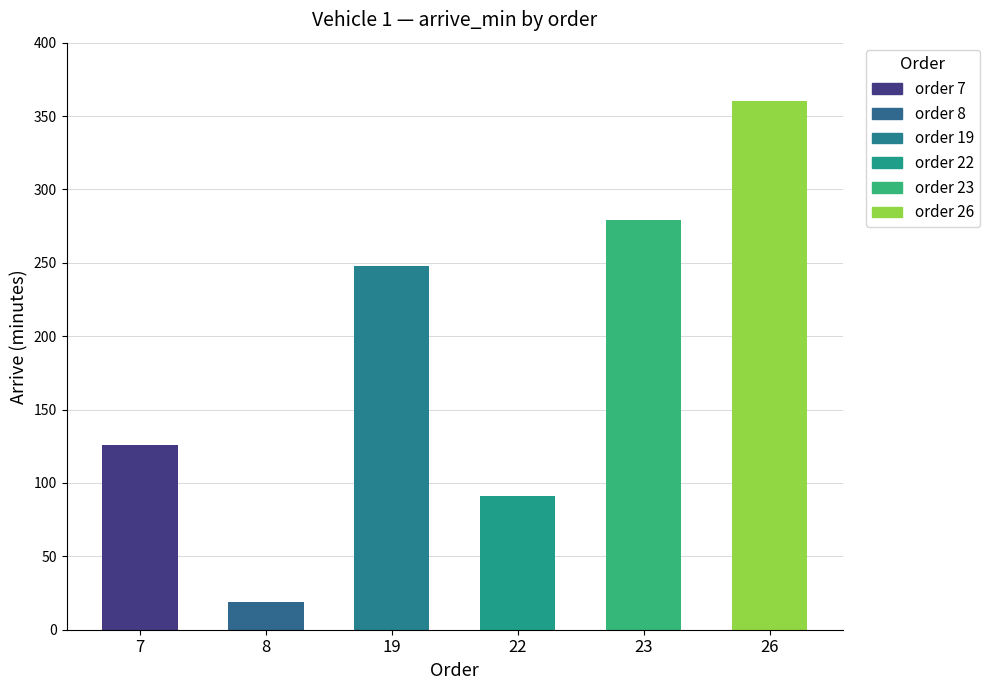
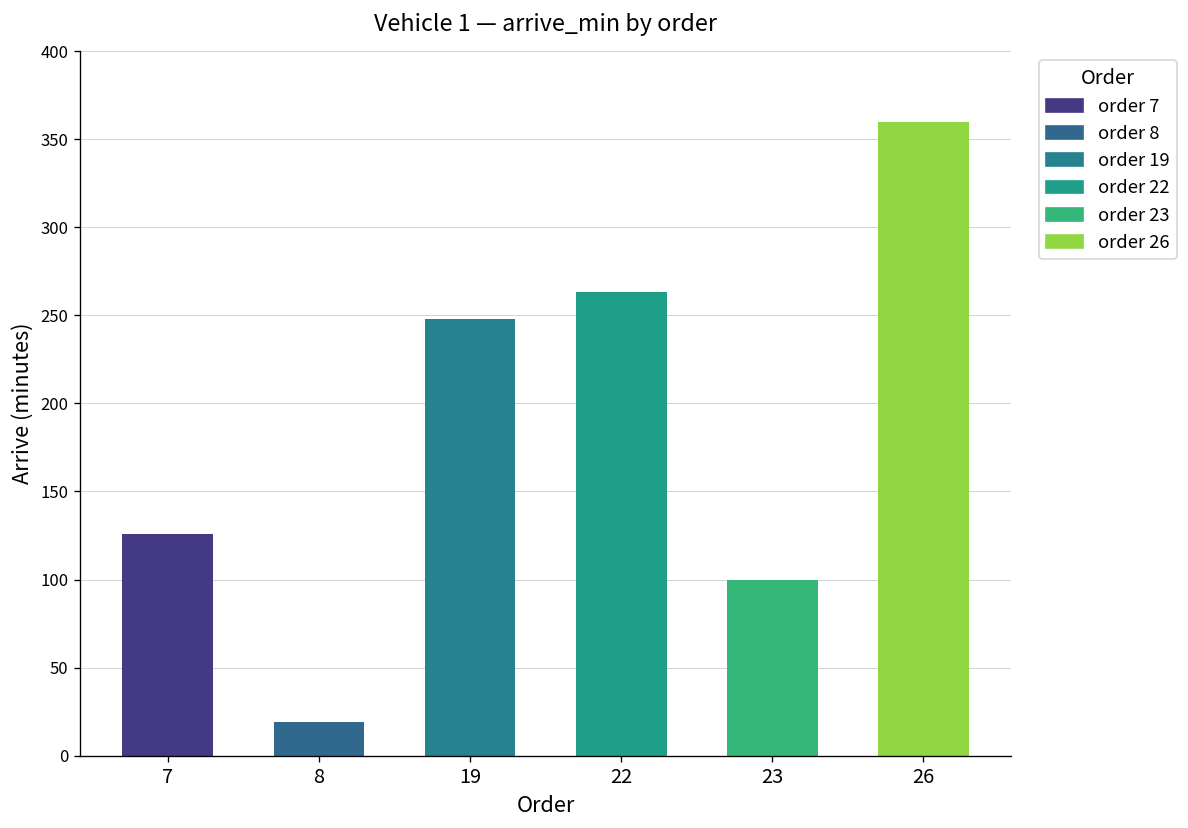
  {
    "7": 126,
    "8": 19,
    "19": 248,
-   "22": 91,
-   "23": 279,
+   "22": 263,
+   "23": 100,
    "26": 360
  }
